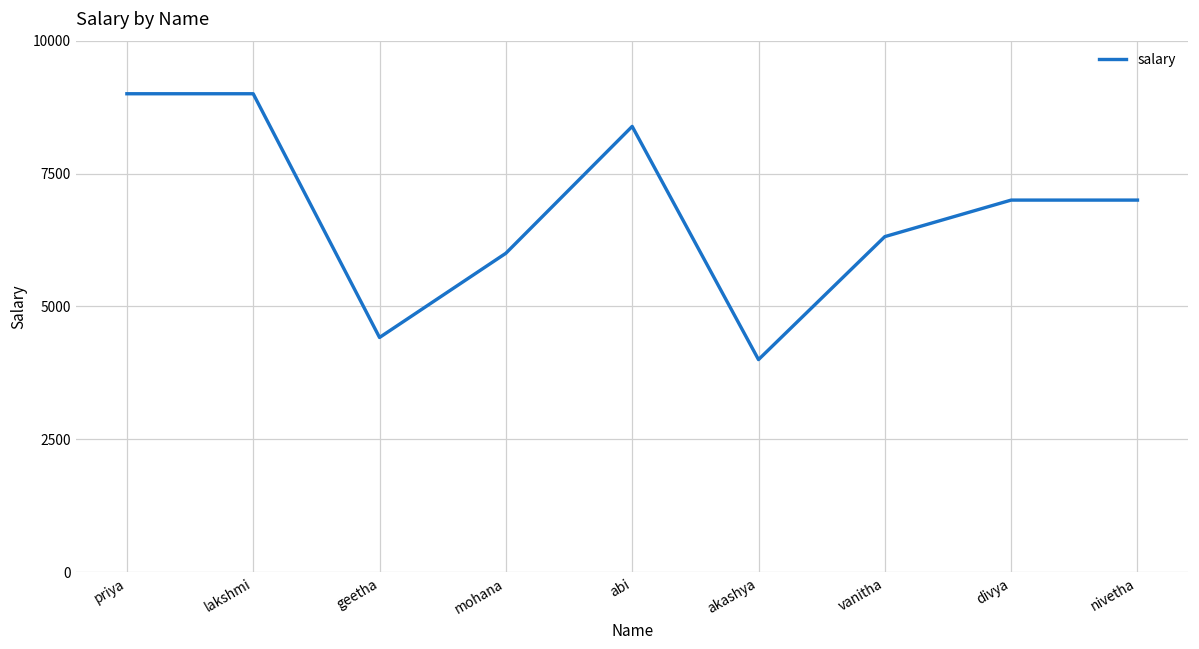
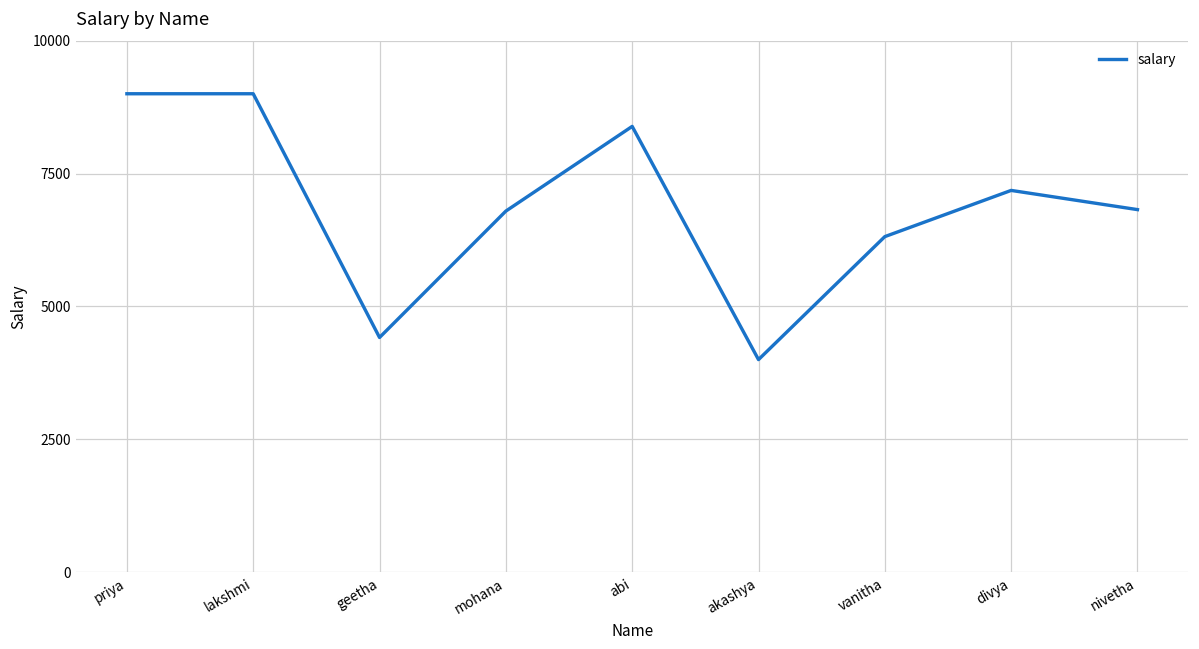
  {
    "priya": 9000,
    "lakshmi": 9000,
    "geetha": 4400,
-   "mohana": 6000,
+   "mohana": 6800,
    "abi": 8400,
    "akashya": 4000,
    "vanitha": 6300,
-   "divya": 7000,
-   "nivetha": 7000
+   "divya": 7200,
+   "nivetha": 6800
  }
